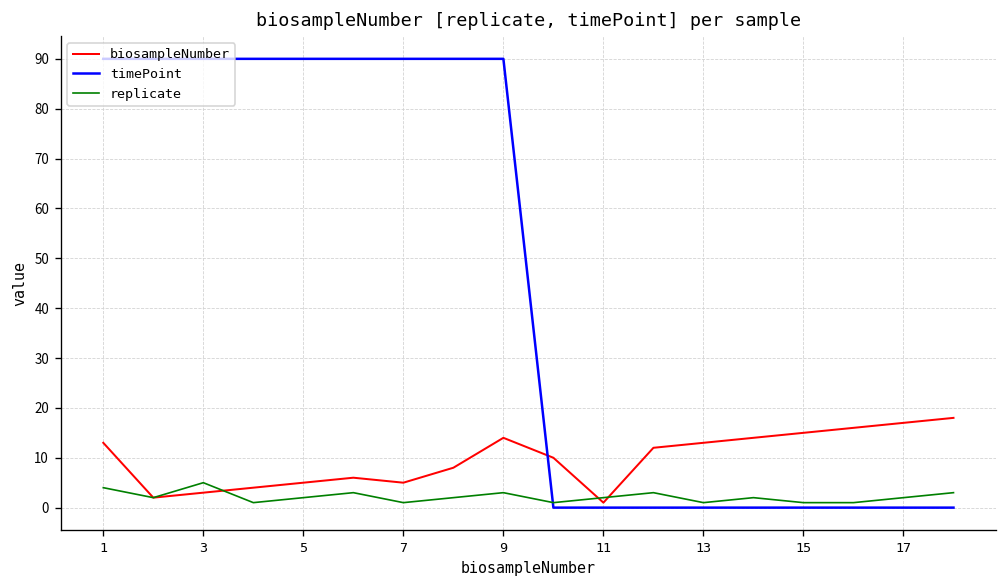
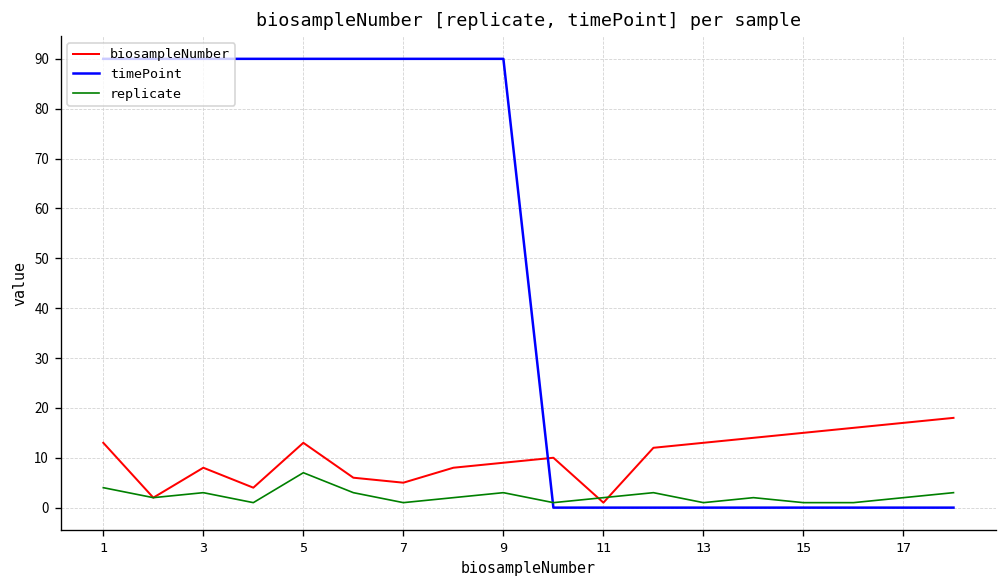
  {
    "biosampleNumber": {
      "1": 13,
-     "3": 3,
-     "5": 5,
+     "3": 8,
+     "5": 13,
      "7": 5,
-     "9": 14,
+     "9": 9,
      "11": 1,
      "13": 13,
      "15": 15,
      "17": 17
    },
    "timePoint": {
      "5": 90,
      "7": 90,
      "9": 90,
      "11": 0,
      "13": 0,
      "15": 0,
      "17": 0
    },
    "replicate": {
      "1": 4,
-     "3": 5,
-     "5": 2,
+     "3": 3,
+     "5": 7,
      "7": 1,
      "9": 3,
      "11": 2,
      "13": 1,
      "15": 1,
      "17": 2
    }
  }
